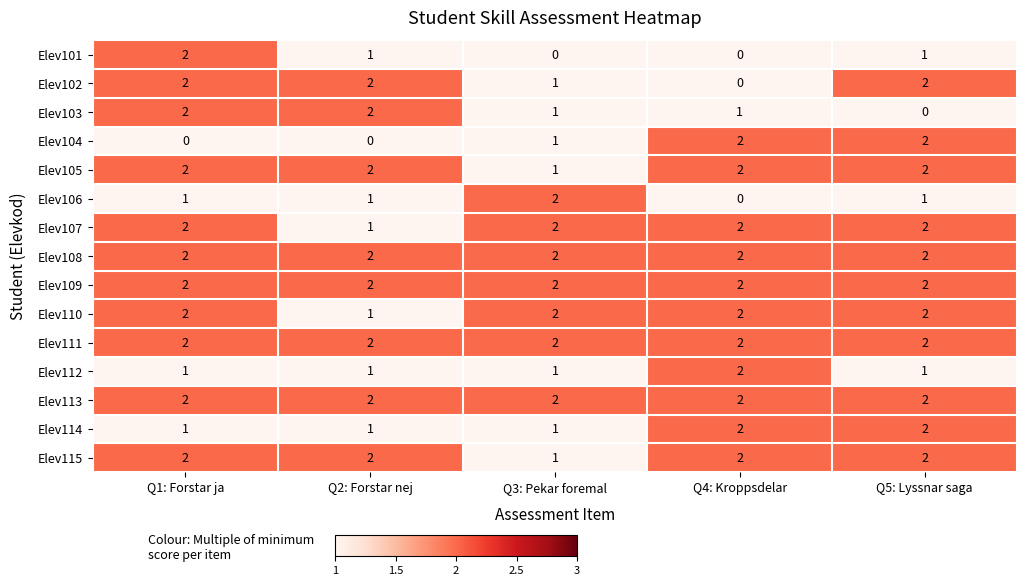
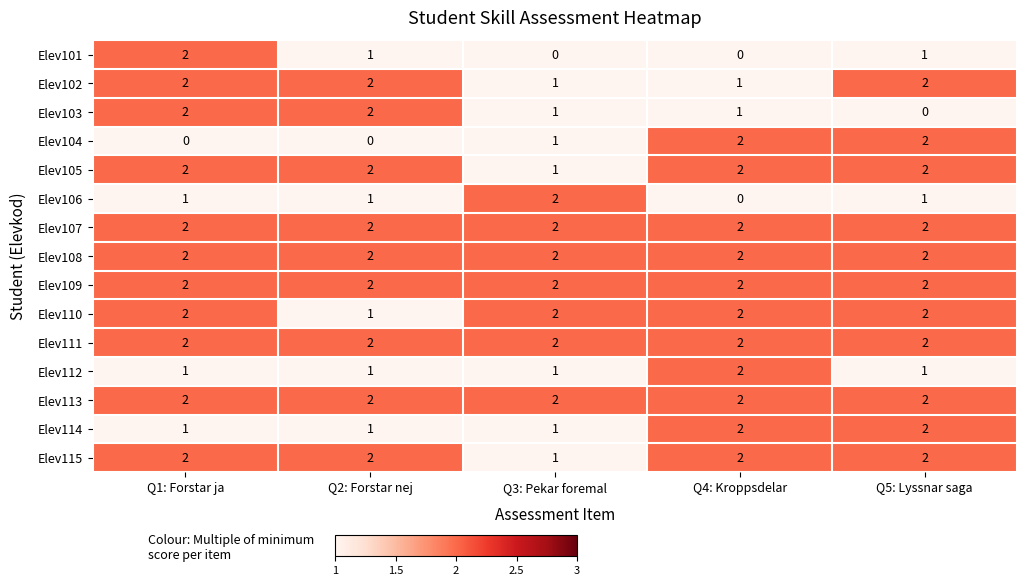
  {
    "Elev101": {
      "Q1: Forstar ja": 2,
      "Q2: Forstar nej": 1,
      "Q3: Pekar foremal": 0,
      "Q4: Kroppsdelar": 0,
      "Q5: Lyssnar saga": 1
    },
    "Elev102": {
      "Q1: Forstar ja": 2,
      "Q2: Forstar nej": 2,
      "Q3: Pekar foremal": 1,
-     "Q4: Kroppsdelar": 0,
+     "Q4: Kroppsdelar": 1,
      "Q5: Lyssnar saga": 2
    },
    "Elev103": {
      "Q1: Forstar ja": 2,
      "Q2: Forstar nej": 2,
      "Q3: Pekar foremal": 1,
      "Q4: Kroppsdelar": 1,
      "Q5: Lyssnar saga": 0
    },
    "Elev104": {
      "Q1: Forstar ja": 0,
      "Q2: Forstar nej": 0,
      "Q3: Pekar foremal": 1,
      "Q4: Kroppsdelar": 2,
      "Q5: Lyssnar saga": 2
    },
    "Elev105": {
      "Q1: Forstar ja": 2,
      "Q2: Forstar nej": 2,
      "Q3: Pekar foremal": 1,
      "Q4: Kroppsdelar": 2,
      "Q5: Lyssnar saga": 2
    },
    "Elev106": {
      "Q1: Forstar ja": 1,
      "Q2: Forstar nej": 1,
      "Q3: Pekar foremal": 2,
      "Q4: Kroppsdelar": 0,
      "Q5: Lyssnar saga": 1
    },
    "Elev107": {
      "Q1: Forstar ja": 2,
-     "Q2: Forstar nej": 1,
+     "Q2: Forstar nej": 2,
      "Q3: Pekar foremal": 2,
      "Q4: Kroppsdelar": 2,
      "Q5: Lyssnar saga": 2
    },
    "Elev108": {
      "Q1: Forstar ja": 2,
      "Q2: Forstar nej": 2,
      "Q3: Pekar foremal": 2,
      "Q4: Kroppsdelar": 2,
      "Q5: Lyssnar saga": 2
    },
    "Elev109": {
      "Q1: Forstar ja": 2,
      "Q2: Forstar nej": 2,
      "Q3: Pekar foremal": 2,
      "Q4: Kroppsdelar": 2,
      "Q5: Lyssnar saga": 2
    },
    "Elev110": {
      "Q1: Forstar ja": 2,
      "Q2: Forstar nej": 1,
      "Q3: Pekar foremal": 2,
      "Q4: Kroppsdelar": 2,
      "Q5: Lyssnar saga": 2
    },
    "Elev111": {
      "Q1: Forstar ja": 2,
      "Q2: Forstar nej": 2,
      "Q3: Pekar foremal": 2,
      "Q4: Kroppsdelar": 2,
      "Q5: Lyssnar saga": 2
    },
    "Elev112": {
      "Q1: Forstar ja": 1,
      "Q2: Forstar nej": 1,
      "Q3: Pekar foremal": 1,
      "Q4: Kroppsdelar": 2,
      "Q5: Lyssnar saga": 1
    },
    "Elev113": {
      "Q1: Forstar ja": 2,
      "Q2: Forstar nej": 2,
      "Q3: Pekar foremal": 2,
      "Q4: Kroppsdelar": 2,
      "Q5: Lyssnar saga": 2
    },
    "Elev114": {
      "Q1: Forstar ja": 1,
      "Q2: Forstar nej": 1,
      "Q3: Pekar foremal": 1,
      "Q4: Kroppsdelar": 2,
      "Q5: Lyssnar saga": 2
    },
    "Elev115": {
      "Q1: Forstar ja": 2,
      "Q2: Forstar nej": 2,
      "Q3: Pekar foremal": 1,
      "Q4: Kroppsdelar": 2,
      "Q5: Lyssnar saga": 2
    }
  }
